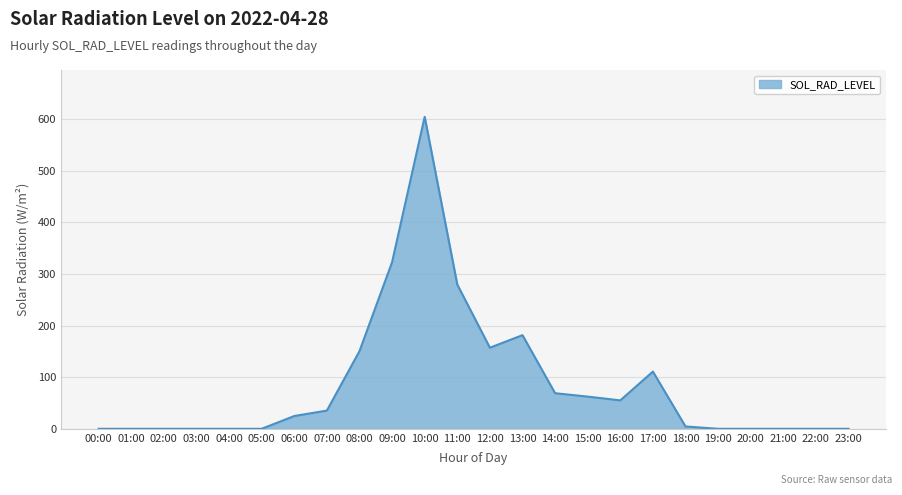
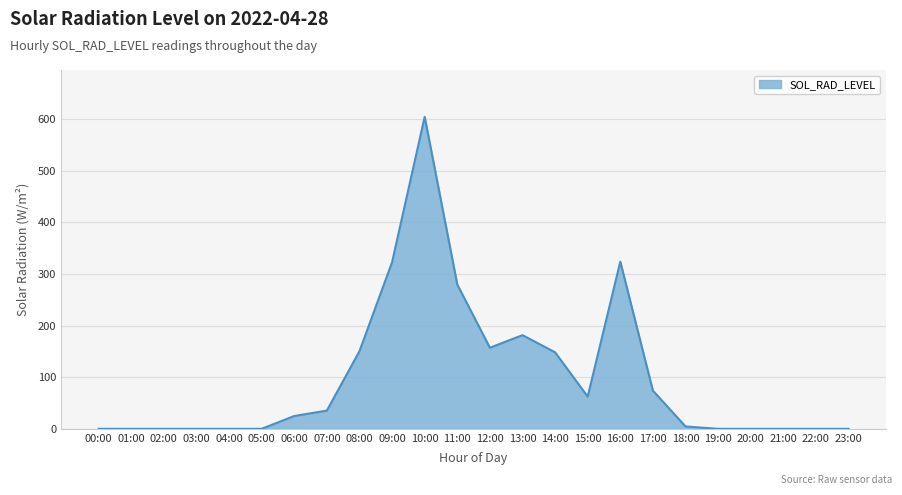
  {
    "00:00": 0,
    "01:00": 0,
    "02:00": 0,
    "03:00": 0,
    "04:00": 0,
    "05:00": 0,
    "06:00": 20,
    "07:00": 40,
    "08:00": 150,
    "09:00": 320,
    "10:00": 600,
    "11:00": 280,
    "12:00": 160,
    "13:00": 180,
-   "14:00": 70,
+   "14:00": 150,
    "15:00": 60,
-   "16:00": 60,
-   "17:00": 110,
+   "16:00": 320,
+   "17:00": 70,
    "18:00": 0,
    "19:00": 0,
    "20:00": 0,
    "21:00": 0,
    "22:00": 0,
    "23:00": 0
  }
